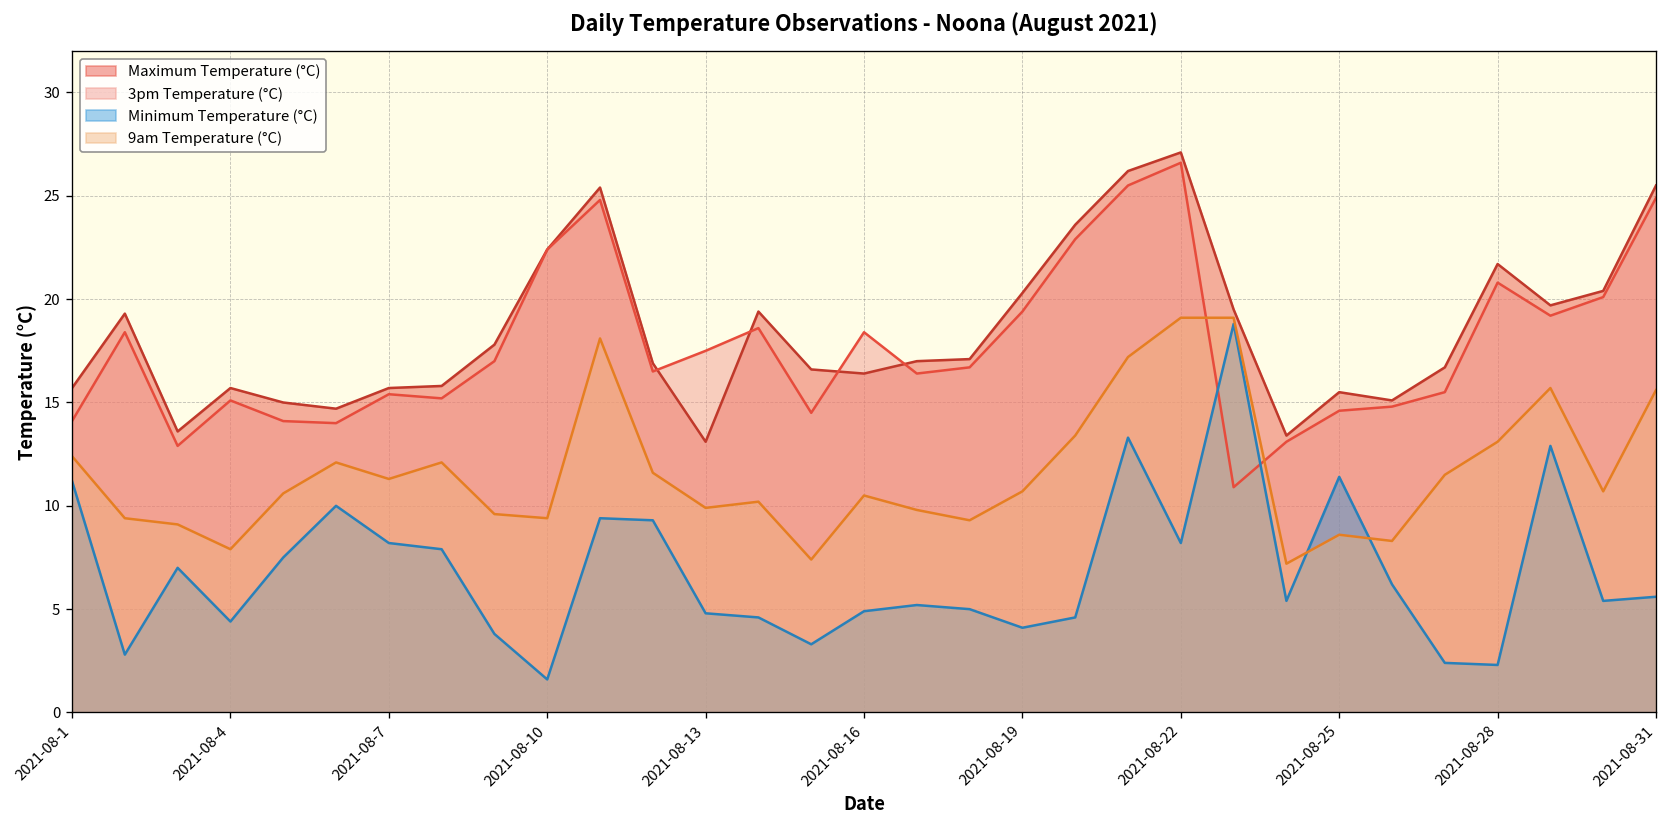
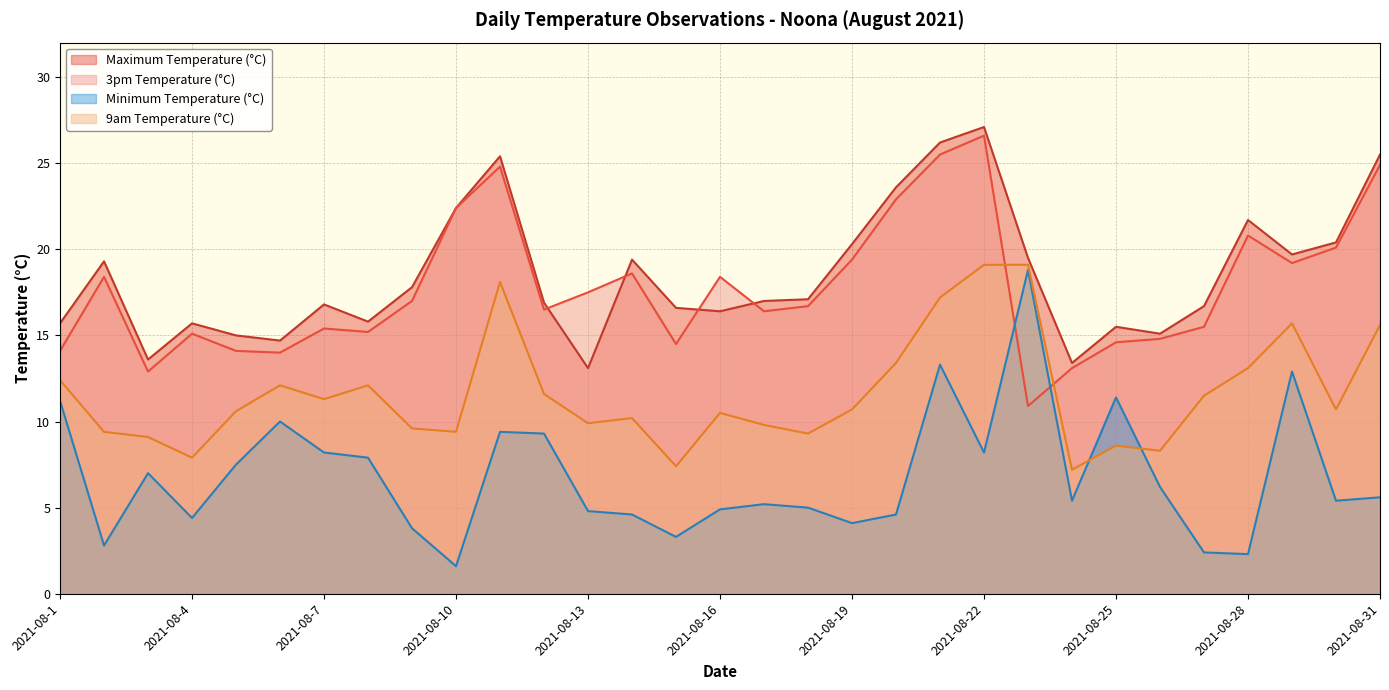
  {
    "Maximum Temperature (°C)": {
      "2021-08-1": 15.7,
      "2021-08-4": 15.7,
-     "2021-08-7": 15.7,
+     "2021-08-7": 16.8,
      "2021-08-13": 13.1,
      "2021-08-16": 16.4,
      "2021-08-19": 20.3,
      "2021-08-22": 27.1,
      "2021-08-25": 15.5,
      "2021-08-28": 21.7,
      "2021-08-31": 25.5
    },
    "Minimum Temperature (°C)": {
      "2021-08-1": 11.2,
      "2021-08-4": 4.4,
      "2021-08-7": 8.2,
      "2021-08-10": 1.6,
      "2021-08-13": 4.8,
      "2021-08-16": 4.9,
      "2021-08-19": 4.1,
      "2021-08-22": 8.2,
      "2021-08-25": 11.4,
      "2021-08-28": 2.3,
      "2021-08-31": 5.6
    }
  }
